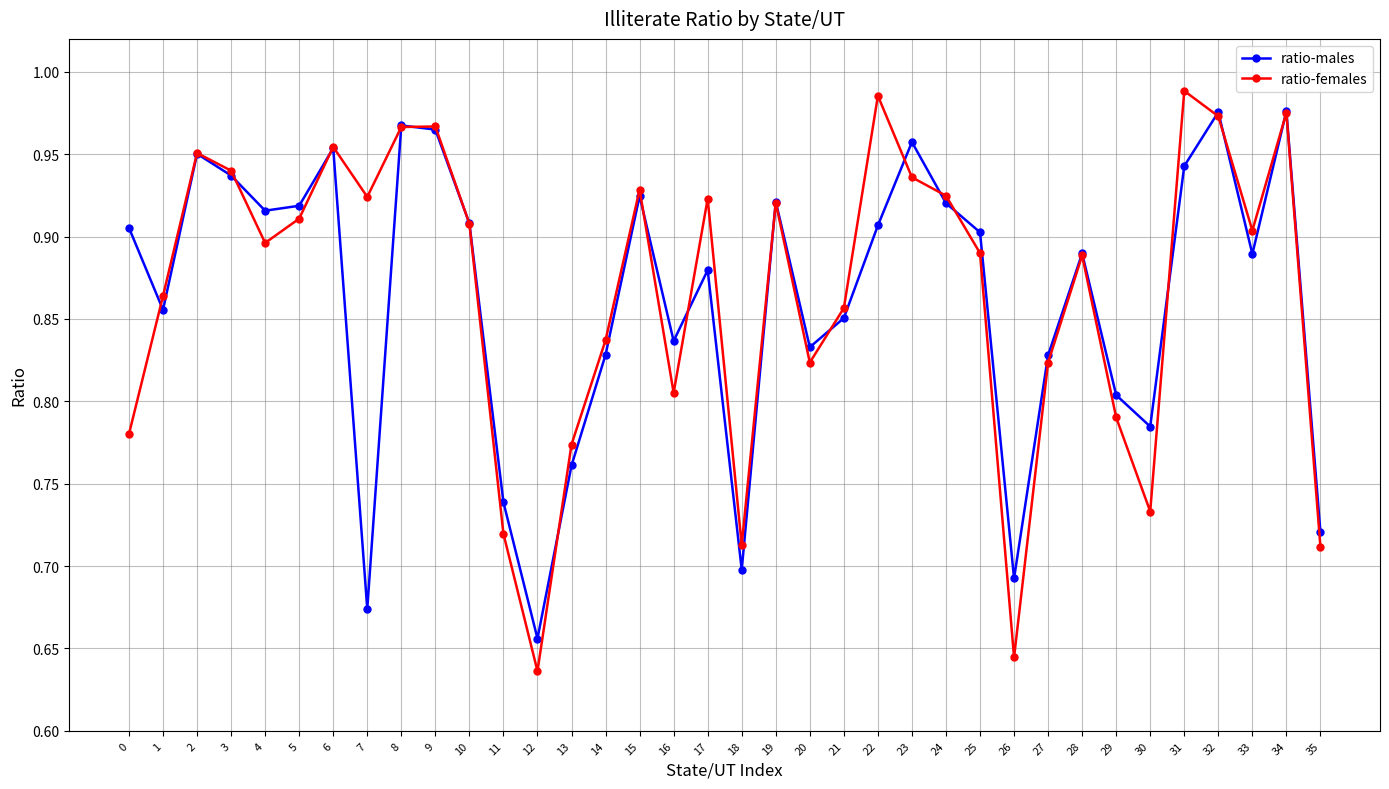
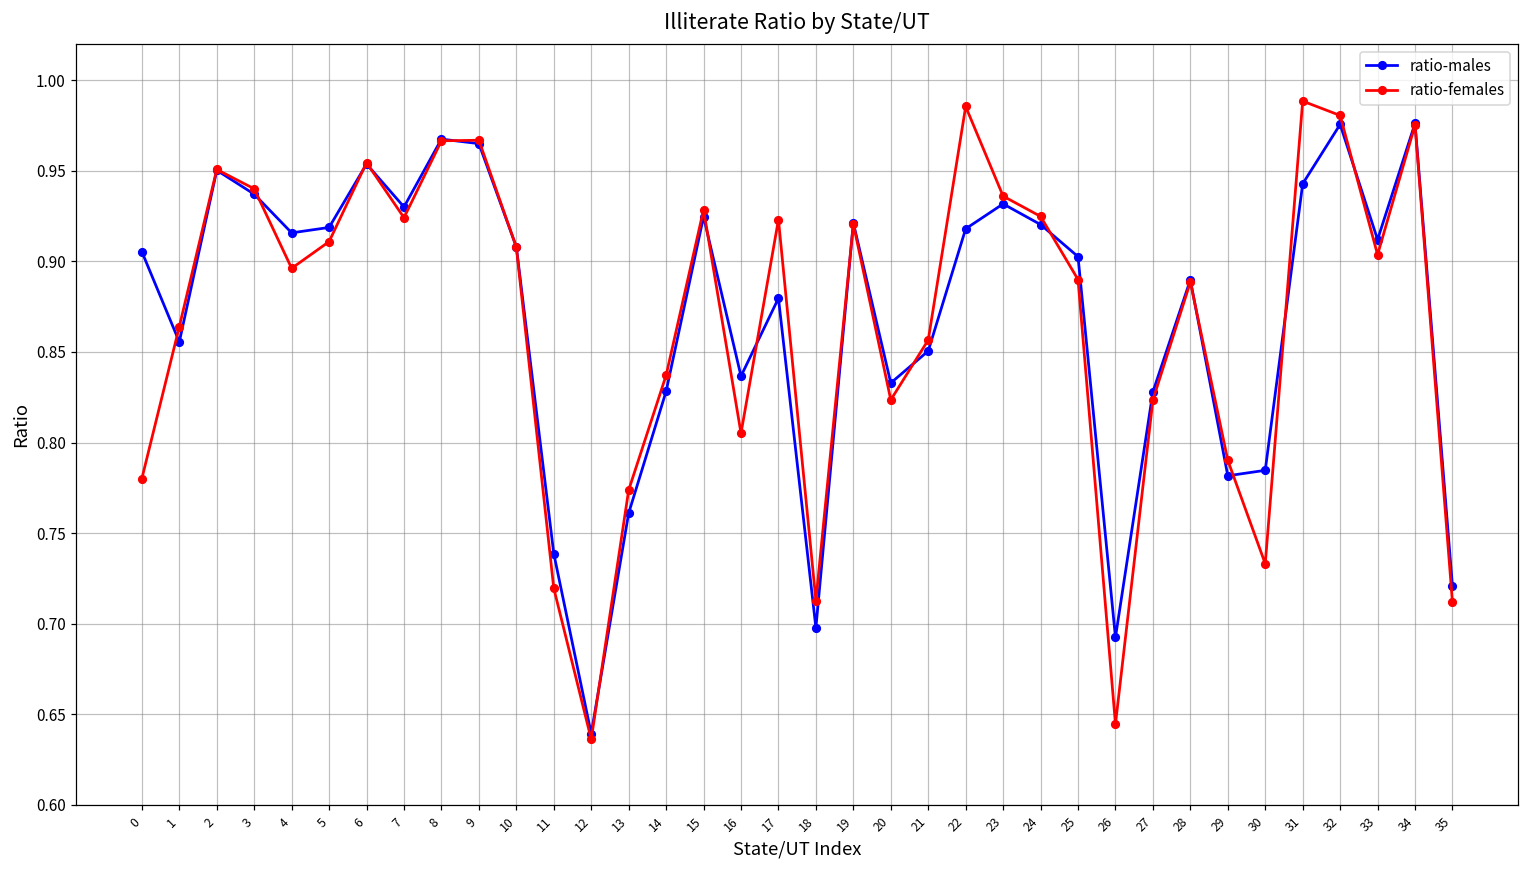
  {
    "ratio-males": {
      "0": 0.905,
      "1": 0.856,
      "3": 0.937,
      "4": 0.916,
      "5": 0.919,
-     "7": 0.674,
+     "7": 0.930,
      "9": 0.965,
      "11": 0.739,
-     "12": 0.656,
+     "12": 0.639,
      "13": 0.761,
      "14": 0.828,
      "15": 0.925,
      "16": 0.837,
      "17": 0.880,
      "18": 0.698,
      "20": 0.833,
      "21": 0.851,
-     "22": 0.907,
-     "23": 0.957,
+     "22": 0.918,
+     "23": 0.932,
      "24": 0.920,
      "25": 0.903,
      "26": 0.692,
      "27": 0.828,
-     "29": 0.804,
+     "29": 0.782,
      "30": 0.785,
      "31": 0.943,
      "32": 0.976,
-     "33": 0.889,
+     "33": 0.912,
      "35": 0.721
    },
    "ratio-females": {
      "0": 0.780,
      "1": 0.864,
      "3": 0.940,
      "4": 0.896,
      "5": 0.911,
      "7": 0.924,
      "9": 0.967,
      "11": 0.720,
      "12": 0.636,
      "13": 0.774,
      "14": 0.837,
      "15": 0.928,
      "16": 0.805,
      "17": 0.923,
      "18": 0.713,
      "20": 0.824,
      "21": 0.857,
      "22": 0.985,
      "23": 0.936,
      "24": 0.925,
      "25": 0.890,
      "26": 0.645,
      "27": 0.824,
      "29": 0.790,
      "30": 0.733,
      "31": 0.988,
-     "32": 0.973,
+     "32": 0.980,
      "33": 0.904,
      "35": 0.712
    }
  }
